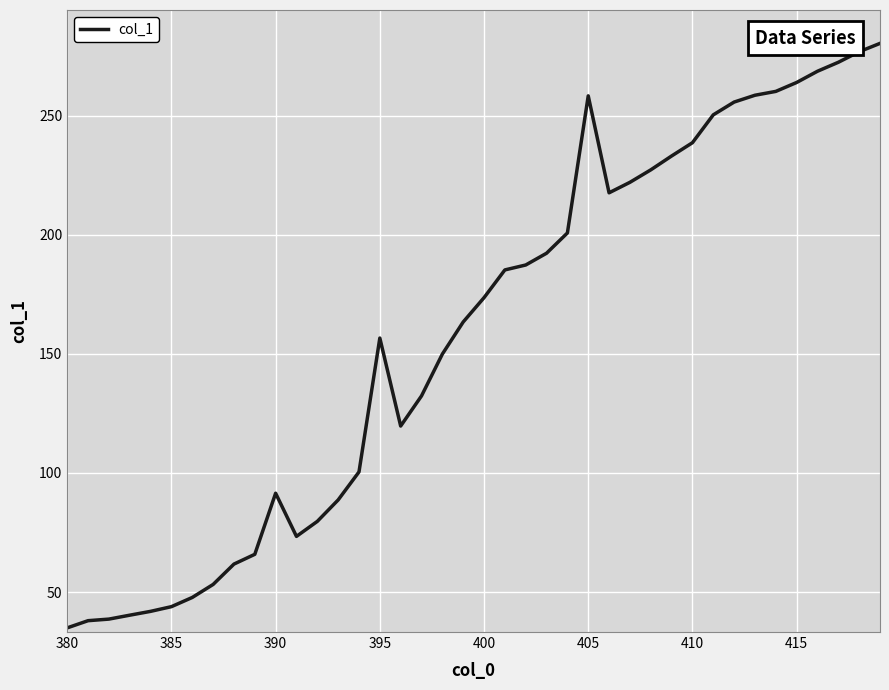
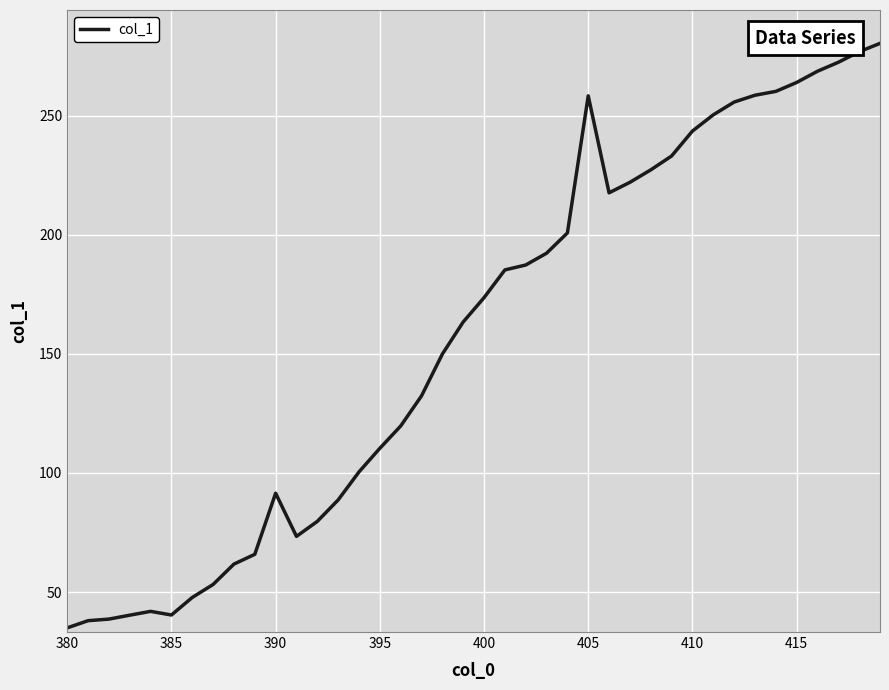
  {
    "380": 35,
-   "385": 44,
+   "385": 40,
    "390": 91,
-   "395": 157,
+   "395": 110,
    "400": 174,
    "405": 258,
-   "410": 239,
+   "410": 244,
    "415": 264
  }
